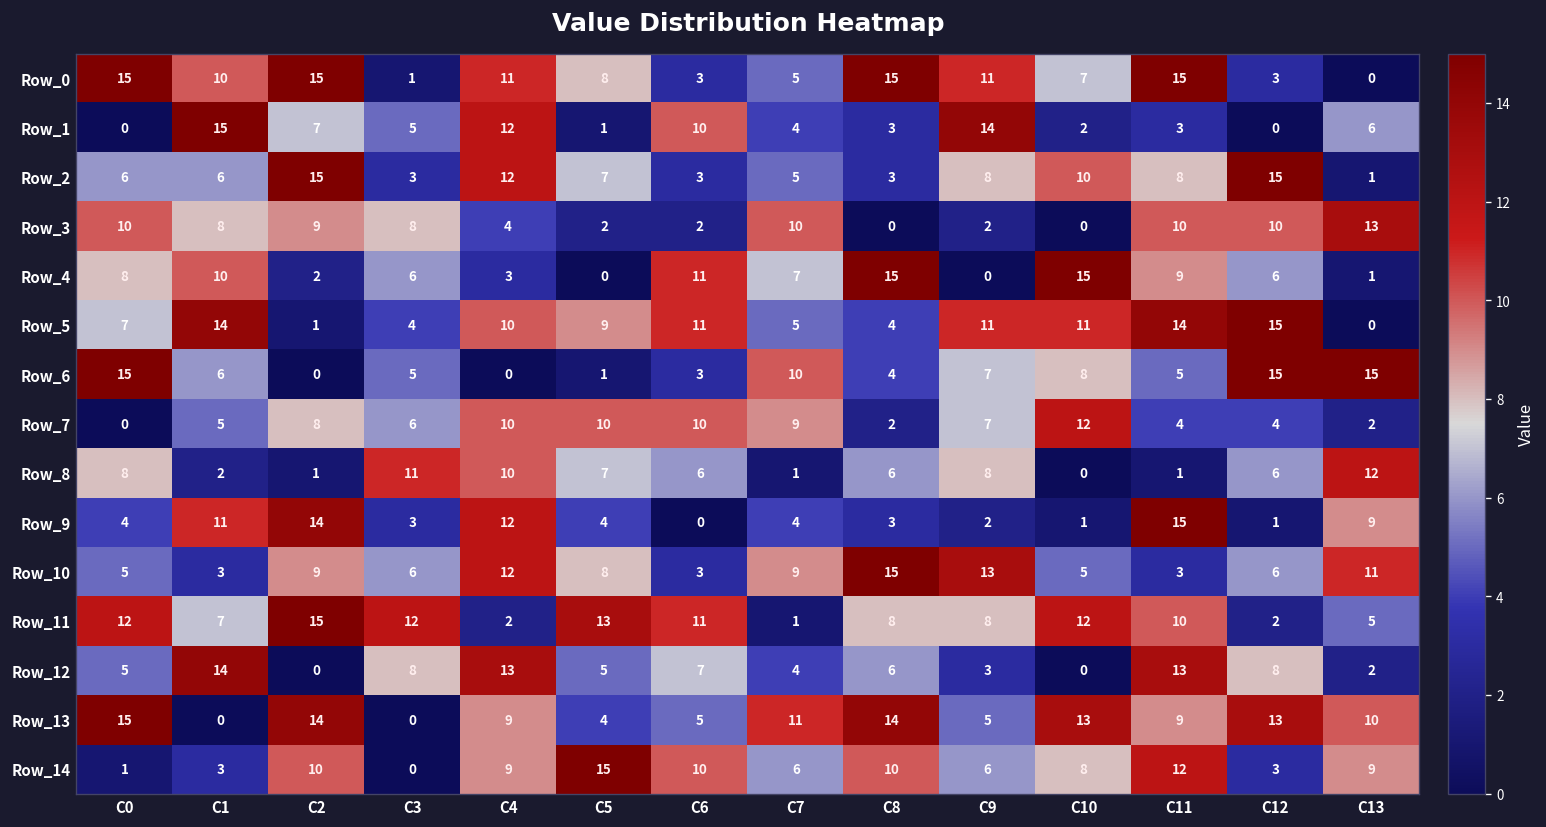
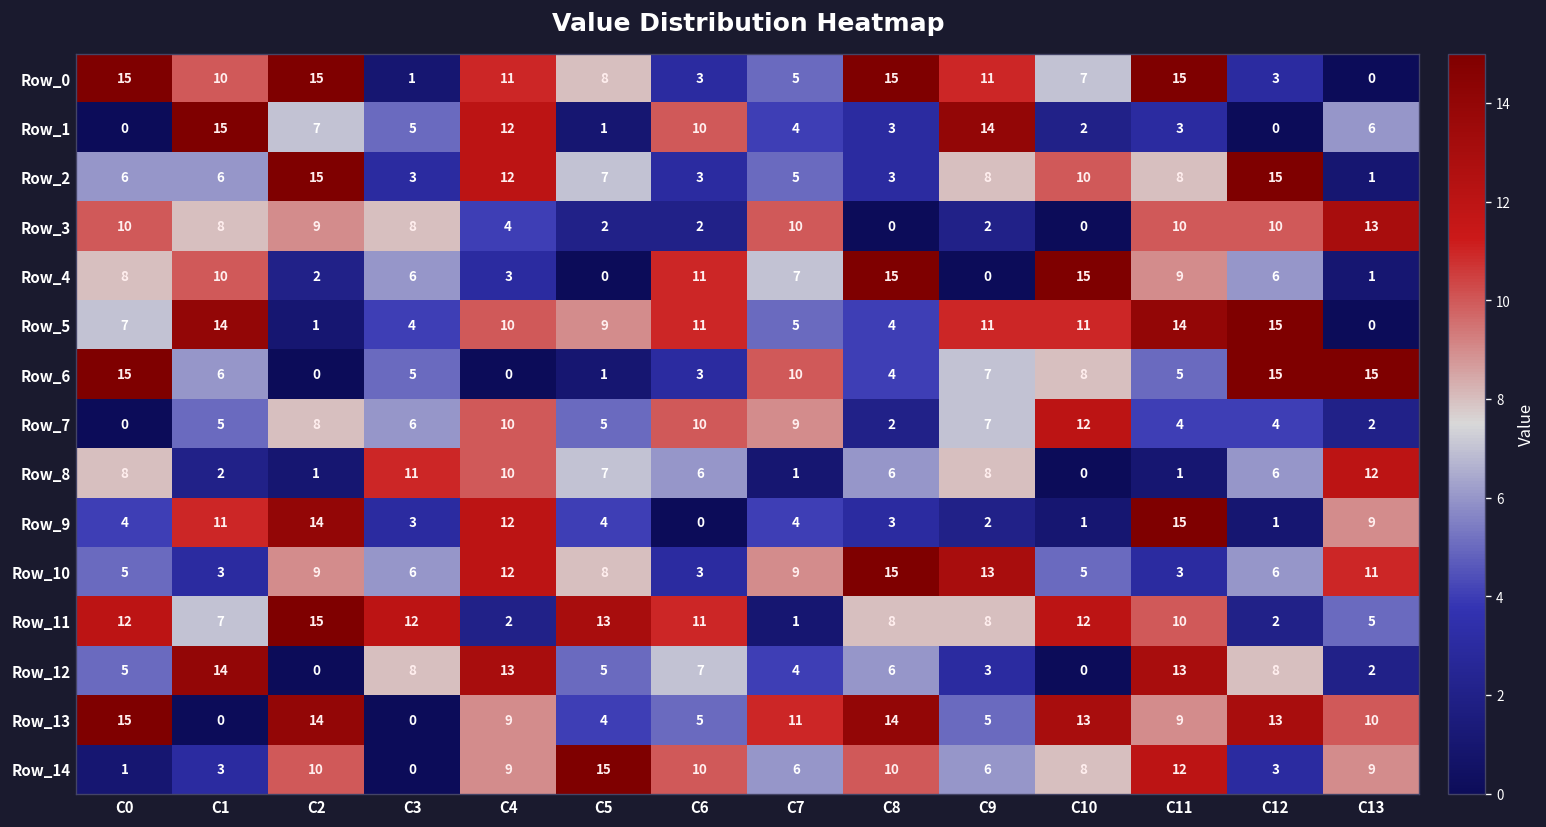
  {
    "Row_0": {
      "C0": 15,
      "C1": 10,
      "C2": 15,
      "C3": 1,
      "C4": 11,
      "C6": 3,
      "C7": 5,
      "C8": 15,
      "C9": 11,
      "C10": 7,
      "C11": 15,
      "C12": 3,
      "C13": 0
    },
    "Row_1": {
      "C0": 0,
      "C1": 15,
      "C2": 7,
      "C3": 5,
      "C4": 12,
      "C5": 1,
      "C6": 10,
      "C7": 4,
      "C8": 3,
      "C9": 14,
      "C10": 2,
      "C11": 3,
      "C12": 0,
      "C13": 6
    },
    "Row_2": {
      "C0": 6,
      "C1": 6,
      "C2": 15,
      "C3": 3,
      "C4": 12,
      "C5": 7,
      "C6": 3,
      "C7": 5,
      "C8": 3,
      "C10": 10,
      "C12": 15,
      "C13": 1
    },
    "Row_3": {
      "C0": 10,
      "C2": 9,
      "C4": 4,
      "C5": 2,
      "C6": 2,
      "C7": 10,
      "C8": 0,
      "C9": 2,
      "C10": 0,
      "C11": 10,
      "C12": 10,
      "C13": 13
    },
    "Row_4": {
      "C1": 10,
      "C2": 2,
      "C3": 6,
      "C4": 3,
      "C5": 0,
      "C6": 11,
      "C7": 7,
      "C8": 15,
      "C9": 0,
      "C10": 15,
      "C11": 9,
      "C12": 6,
      "C13": 1
    },
    "Row_5": {
      "C0": 7,
      "C1": 14,
      "C2": 1,
      "C3": 4,
      "C4": 10,
      "C5": 9,
      "C6": 11,
      "C7": 5,
      "C8": 4,
      "C9": 11,
      "C10": 11,
      "C11": 14,
      "C12": 15,
      "C13": 0
    },
    "Row_6": {
      "C0": 15,
      "C1": 6,
      "C2": 0,
      "C3": 5,
      "C4": 0,
      "C5": 1,
      "C6": 3,
      "C7": 10,
      "C8": 4,
      "C9": 7,
      "C11": 5,
      "C12": 15,
      "C13": 15
    },
    "Row_7": {
      "C0": 0,
      "C1": 5,
      "C3": 6,
      "C4": 10,
-     "C5": 10,
+     "C5": 5,
      "C6": 10,
      "C7": 9,
      "C8": 2,
      "C9": 7,
      "C10": 12,
      "C11": 4,
      "C12": 4,
      "C13": 2
    },
    "Row_8": {
      "C1": 2,
      "C2": 1,
      "C3": 11,
      "C4": 10,
      "C5": 7,
      "C6": 6,
      "C7": 1,
      "C8": 6,
      "C10": 0,
      "C11": 1,
      "C12": 6,
      "C13": 12
    },
    "Row_9": {
      "C0": 4,
      "C1": 11,
      "C2": 14,
      "C3": 3,
      "C4": 12,
      "C5": 4,
      "C6": 0,
      "C7": 4,
      "C8": 3,
      "C9": 2,
      "C10": 1,
      "C11": 15,
      "C12": 1,
      "C13": 9
    },
    "Row_10": {
      "C0": 5,
      "C1": 3,
      "C2": 9,
      "C3": 6,
      "C4": 12,
      "C6": 3,
      "C7": 9,
      "C8": 15,
      "C9": 13,
      "C10": 5,
      "C11": 3,
      "C12": 6,
      "C13": 11
    },
    "Row_11": {
      "C0": 12,
      "C1": 7,
      "C2": 15,
      "C3": 12,
      "C4": 2,
      "C5": 13,
      "C6": 11,
      "C7": 1,
      "C10": 12,
      "C11": 10,
      "C12": 2,
      "C13": 5
    },
    "Row_12": {
      "C0": 5,
      "C1": 14,
      "C2": 0,
      "C4": 13,
      "C5": 5,
      "C6": 7,
      "C7": 4,
      "C8": 6,
      "C9": 3,
      "C10": 0,
      "C11": 13,
      "C13": 2
    },
    "Row_13": {
      "C0": 15,
      "C1": 0,
      "C2": 14,
      "C3": 0,
      "C4": 9,
      "C5": 4,
      "C6": 5,
      "C7": 11,
      "C8": 14,
      "C9": 5,
      "C10": 13,
      "C11": 9,
      "C12": 13,
      "C13": 10
    },
    "Row_14": {
      "C0": 1,
      "C1": 3,
      "C2": 10,
      "C3": 0,
      "C4": 9,
      "C5": 15,
      "C6": 10,
      "C7": 6,
      "C8": 10,
      "C9": 6,
      "C11": 12,
      "C12": 3,
      "C13": 9
    }
  }
